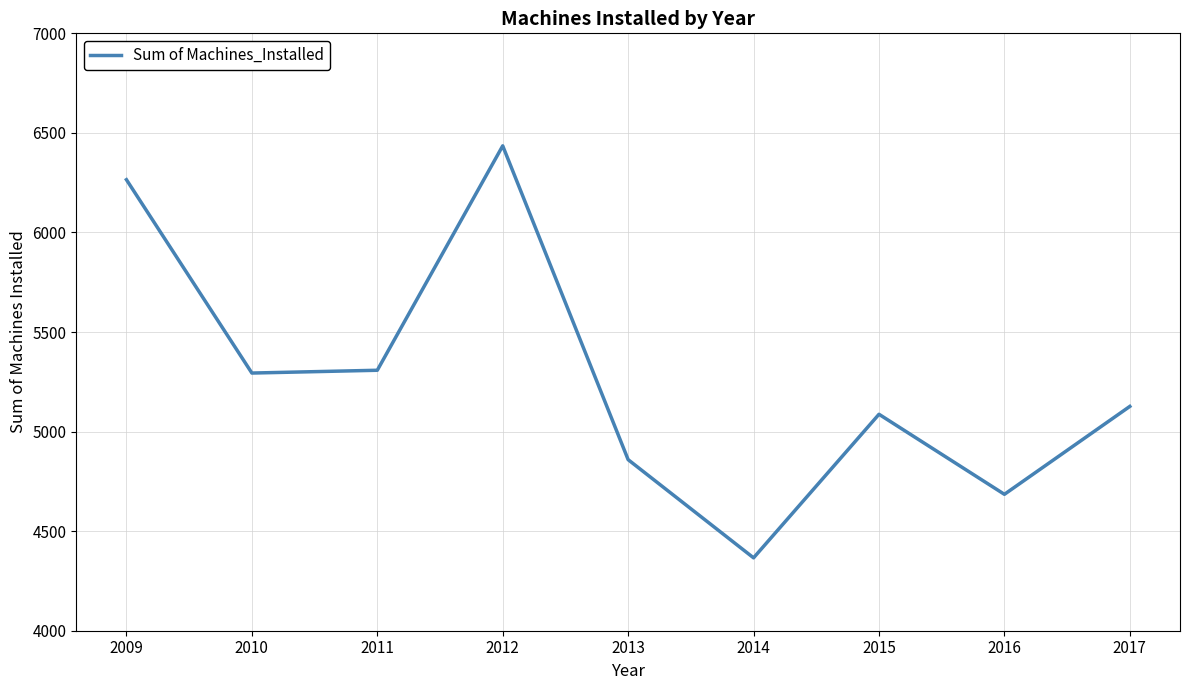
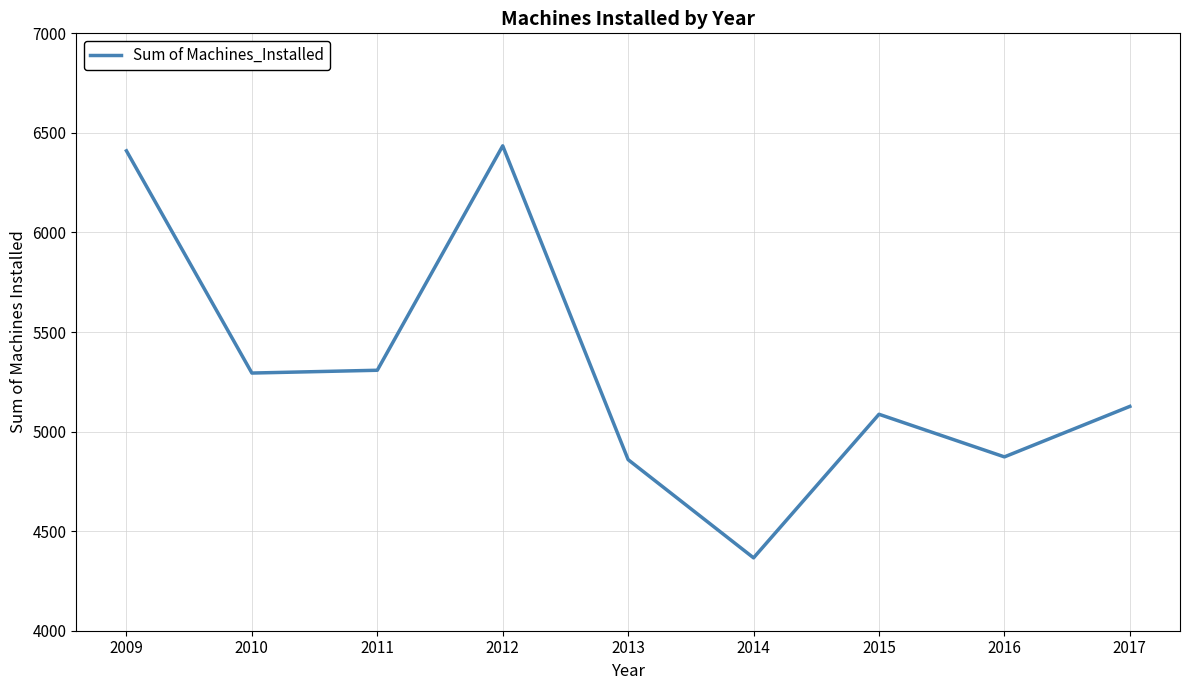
  {
-   "2009": 6270,
+   "2009": 6410,
    "2010": 5290,
    "2011": 5310,
    "2012": 6440,
    "2013": 4860,
    "2014": 4370,
    "2015": 5090,
-   "2016": 4690,
+   "2016": 4870,
    "2017": 5130
  }
